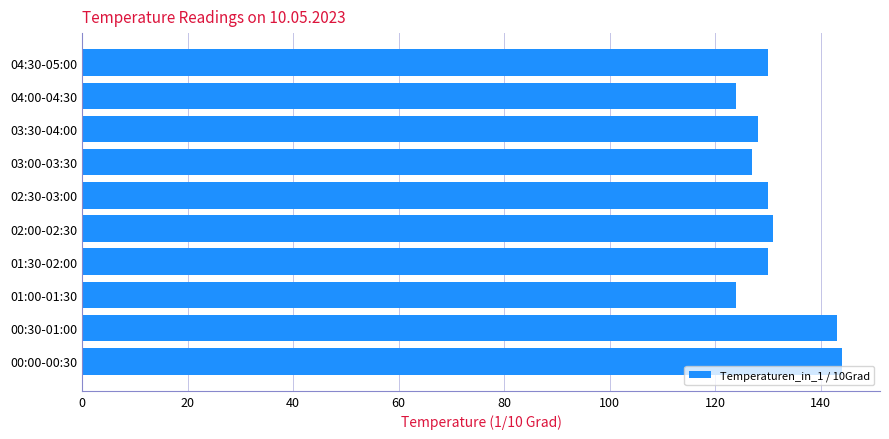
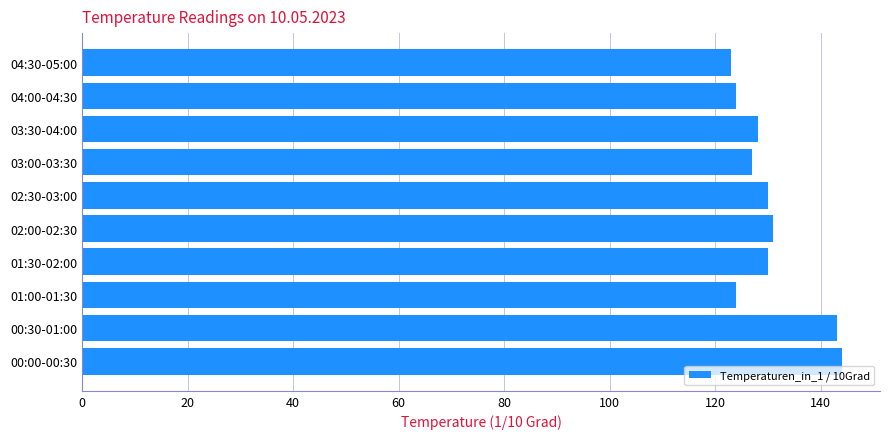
  {
-   "04:30-05:00": 130,
+   "04:30-05:00": 123,
    "04:00-04:30": 124,
    "03:30-04:00": 128,
    "03:00-03:30": 127,
    "02:30-03:00": 130,
    "02:00-02:30": 131,
    "01:30-02:00": 130,
    "01:00-01:30": 124,
    "00:30-01:00": 143,
    "00:00-00:30": 144
  }
